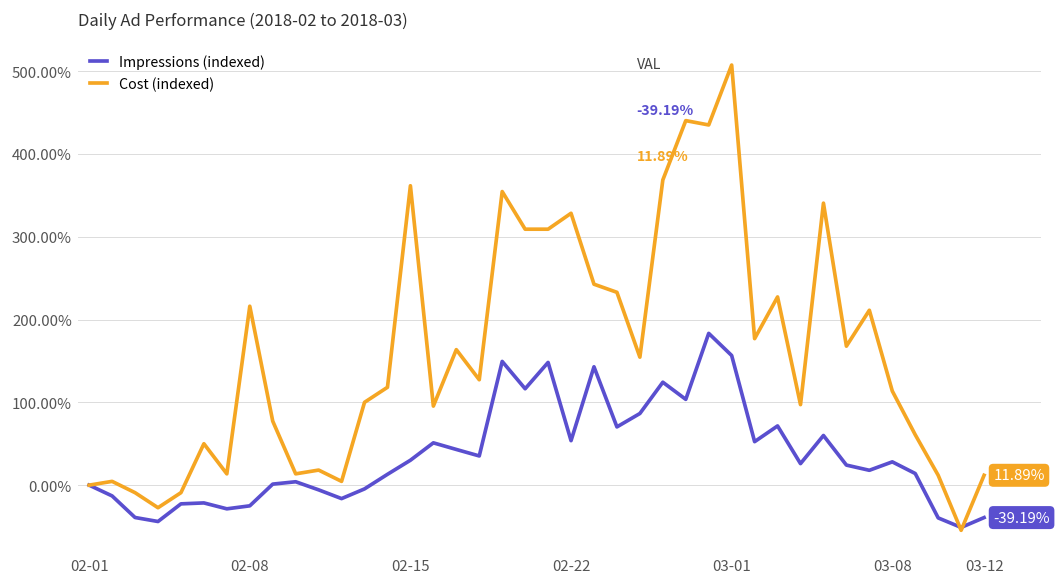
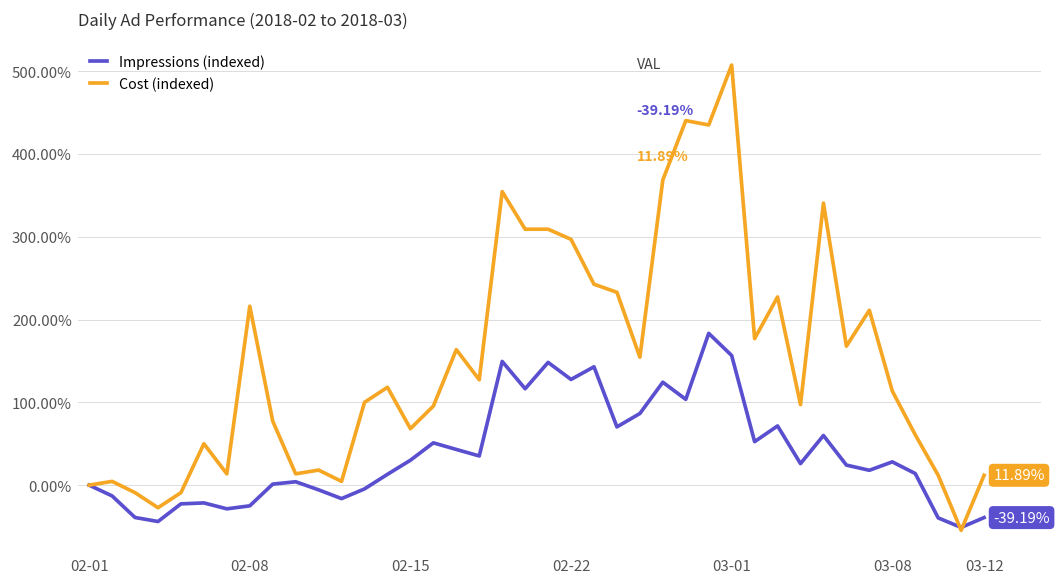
  {
    "Impressions (indexed)": {
      "02-08": "-20%",
      "02-15": "30%",
-     "02-22": "50%",
+     "02-22": "130%",
      "03-01": "160%",
      "03-08": "30%"
    },
    "Cost (indexed)": {
      "02-08": "220%",
-     "02-15": "360%",
-     "02-22": "330%",
+     "02-15": "70%",
+     "02-22": "300%",
      "03-01": "510%",
      "03-08": "110%"
    }
  }
